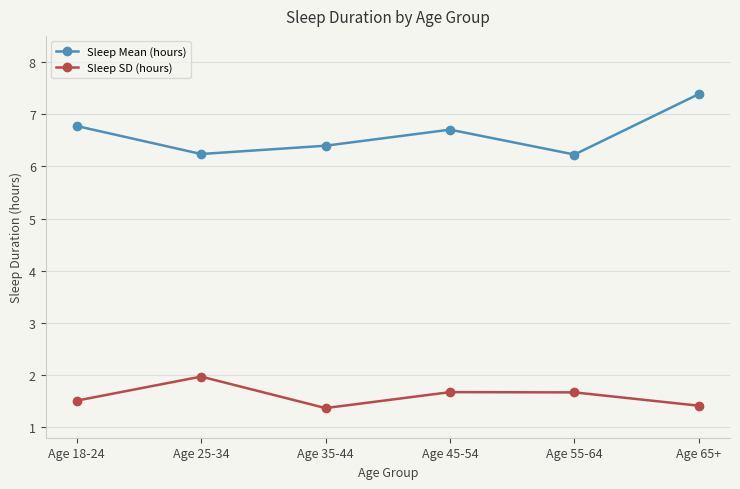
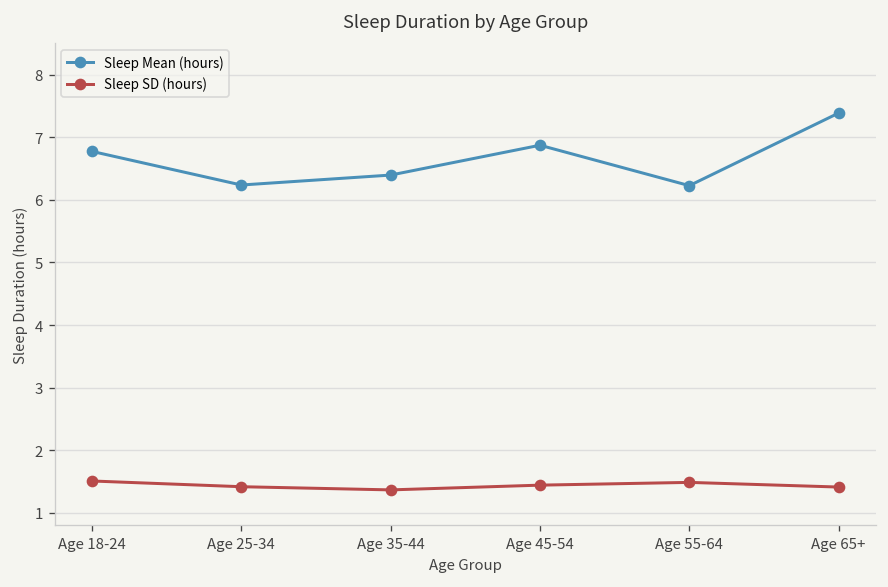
  {
    "Sleep Mean (hours)": {
      "Age 18-24": 6.8,
      "Age 25-34": 6.2,
      "Age 35-44": 6.4,
-     "Age 45-54": 6.7,
+     "Age 45-54": 6.9,
      "Age 55-64": 6.2,
      "Age 65+": 7.4
    },
    "Sleep SD (hours)": {
      "Age 18-24": 1.5,
-     "Age 25-34": 2.0,
+     "Age 25-34": 1.4,
      "Age 35-44": 1.4,
-     "Age 45-54": 1.7,
-     "Age 55-64": 1.7,
+     "Age 45-54": 1.4,
+     "Age 55-64": 1.5,
      "Age 65+": 1.4
    }
  }
